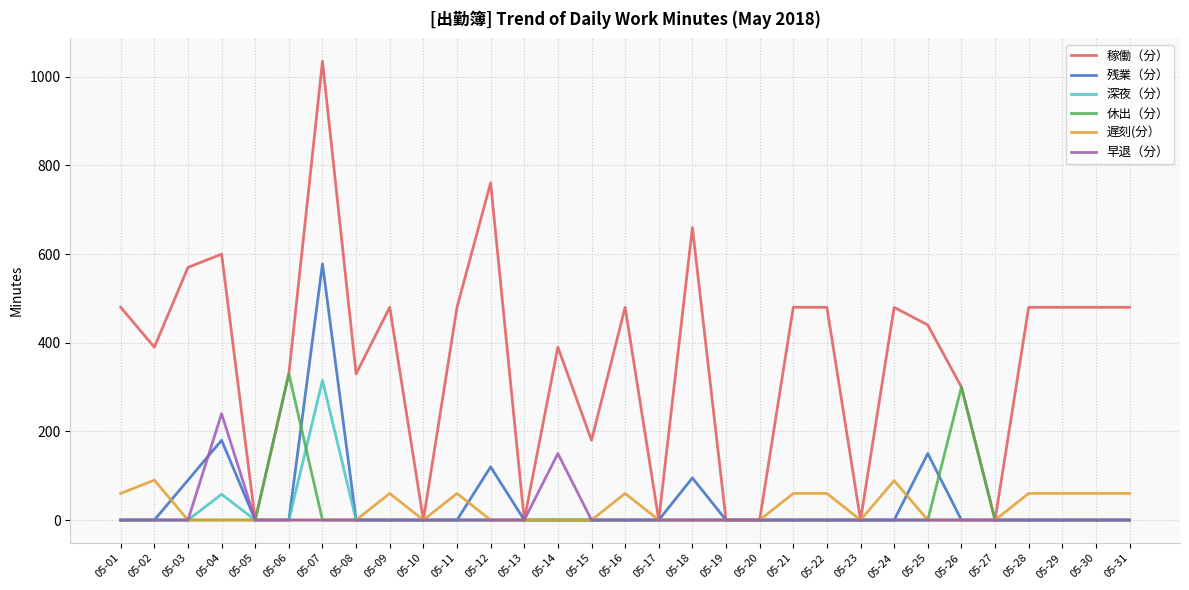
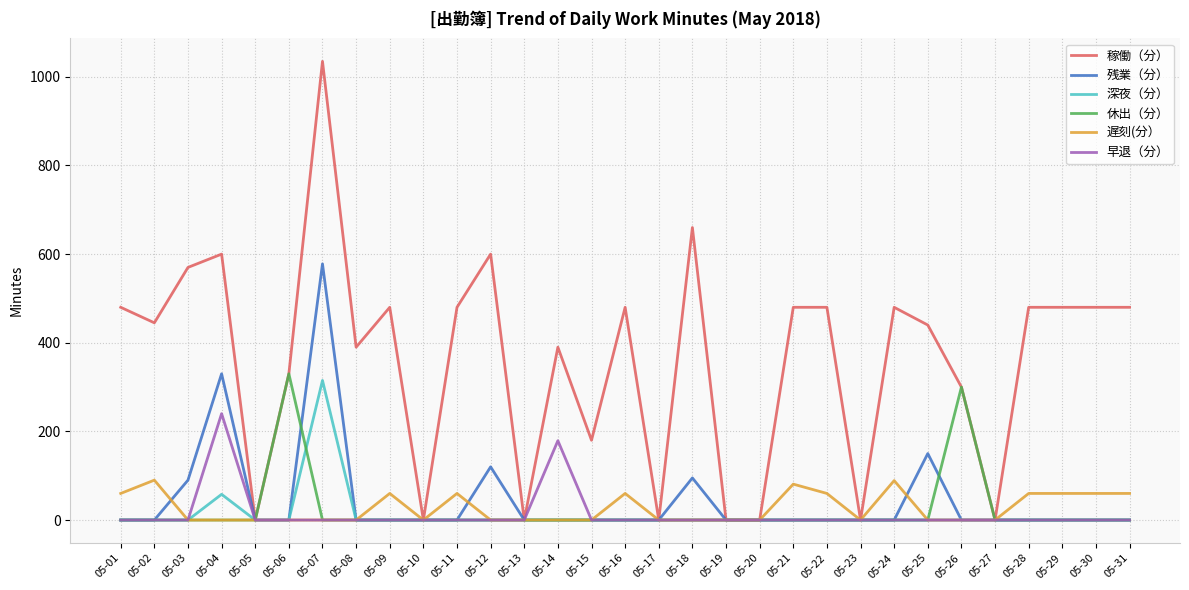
  {
    "稼働（分）": {
      "05-01": 480,
-     "05-02": 390,
+     "05-02": 450,
      "05-03": 570,
      "05-04": 600,
      "05-07": 1040,
-     "05-08": 330,
+     "05-08": 390,
      "05-09": 480,
      "05-11": 480,
-     "05-12": 760,
+     "05-12": 600,
      "05-14": 390,
      "05-15": 180,
      "05-16": 480,
      "05-18": 660,
      "05-21": 480,
      "05-22": 480,
      "05-24": 480,
      "05-25": 440,
      "05-28": 480,
      "05-29": 480,
      "05-30": 480,
      "05-31": 480
    },
    "残業（分）": {
      "05-03": 90,
-     "05-04": 180,
+     "05-04": 330,
      "05-07": 580,
      "05-12": 120,
      "05-18": 100,
      "05-25": 150
    },
    "深夜（分）": {
      "05-04": 60,
      "05-07": 320
    },
    "遅刻(分）": {
      "05-01": 60,
      "05-02": 90,
      "05-09": 60,
      "05-11": 60,
      "05-16": 60,
-     "05-21": 60,
+     "05-21": 80,
      "05-22": 60,
      "05-24": 90,
      "05-28": 60,
      "05-29": 60,
      "05-30": 60,
      "05-31": 60
    },
    "早退（分）": {
      "05-04": 240,
-     "05-14": 150
+     "05-14": 180
    }
  }
